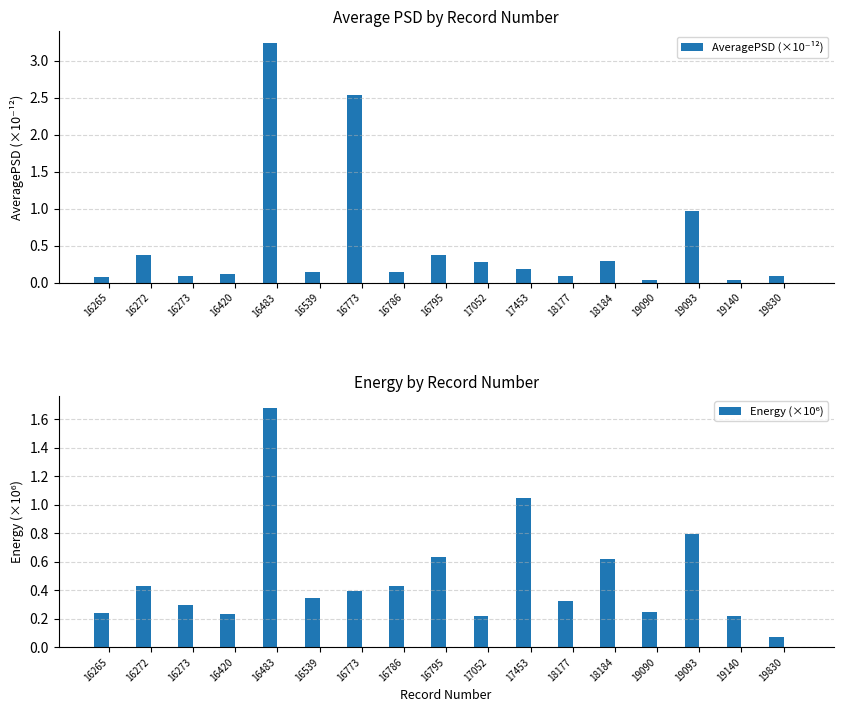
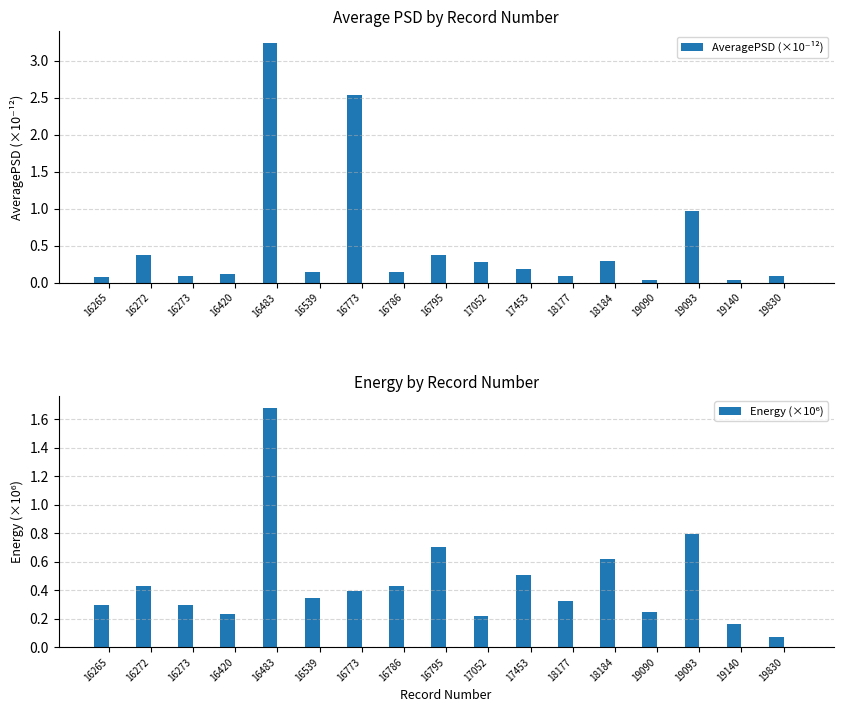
  {
    "Average PSD by Record Number": {
      "AveragePSD (×10⁻¹²)": {
        "16265": 0.1,
        "16272": 0.4,
        "16273": 0.1,
        "16420": 0.1,
        "16483": 3.2,
        "16539": 0.1,
        "16773": 2.5,
        "16786": 0.1,
        "16795": 0.4,
        "17052": 0.3,
        "17453": 0.2,
        "18177": 0.1,
        "18184": 0.3,
        "19090": 0.0,
        "19093": 1.0,
        "19830": 0.1
      }
    },
    "Energy by Record Number": {
      "Energy (×10⁶)": {
-       "16265": 0.24,
+       "16265": 0.30,
        "16272": 0.43,
        "16273": 0.30,
        "16420": 0.23,
        "16483": 1.68,
        "16539": 0.34,
        "16773": 0.40,
        "16786": 0.43,
-       "16795": 0.64,
+       "16795": 0.70,
        "17052": 0.22,
-       "17453": 1.05,
+       "17453": 0.51,
        "18177": 0.33,
        "18184": 0.62,
        "19090": 0.25,
        "19093": 0.79,
-       "19140": 0.22,
+       "19140": 0.16,
        "19830": 0.07
      }
    }
  }
